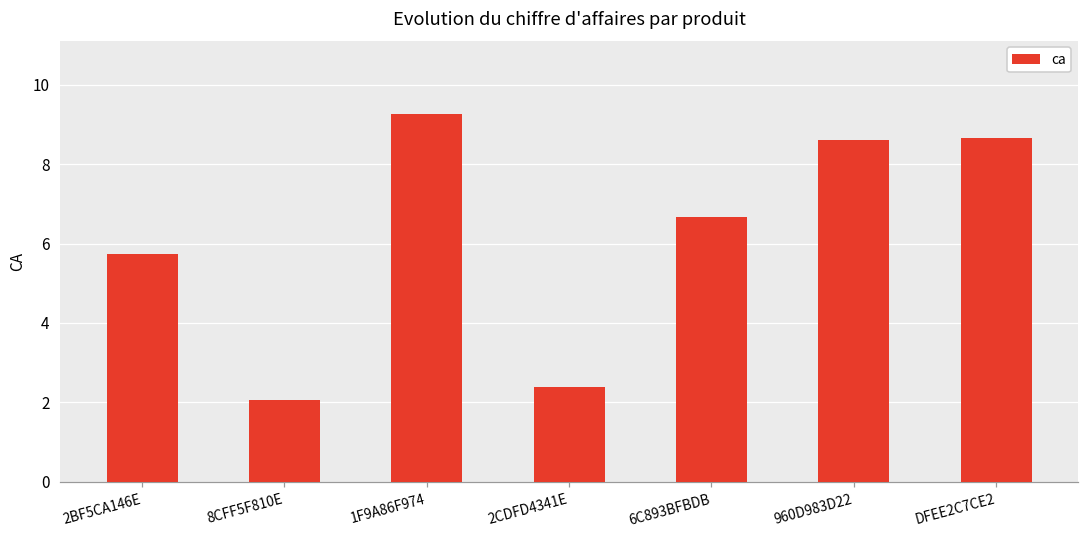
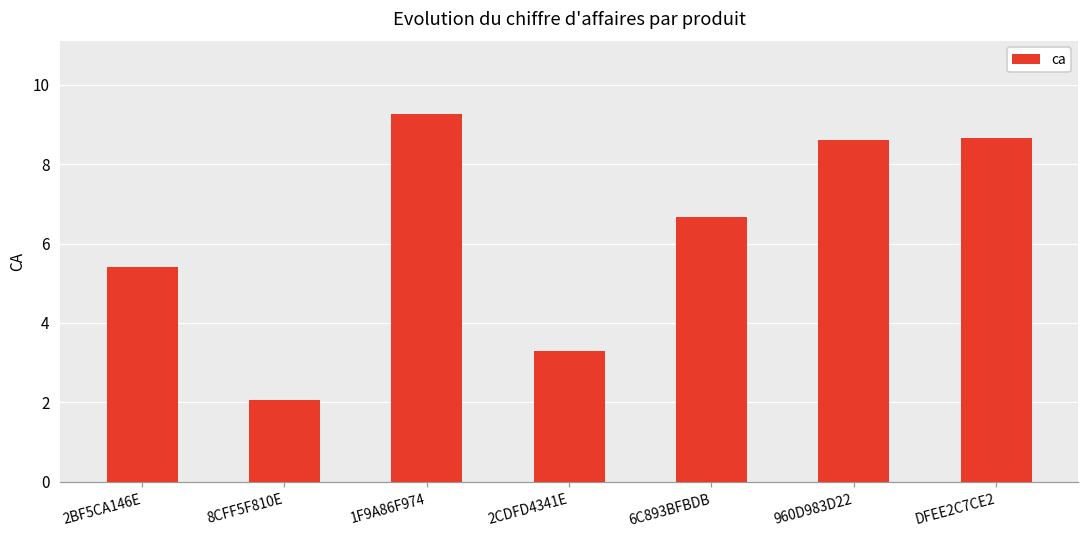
  {
-   "2BF5CA146E": 5.7,
+   "2BF5CA146E": 5.4,
    "8CFF5F810E": 2.1,
    "1F9A86F974": 9.3,
-   "2CDFD4341E": 2.4,
+   "2CDFD4341E": 3.3,
    "6C893BFBDB": 6.7,
    "960D983D22": 8.6,
    "DFEE2C7CE2": 8.7
  }
